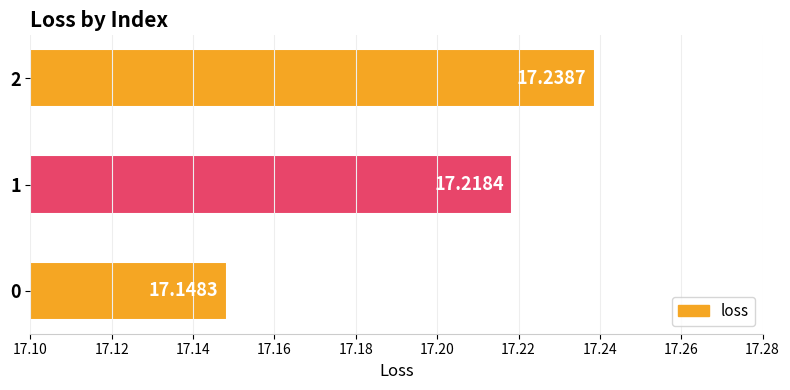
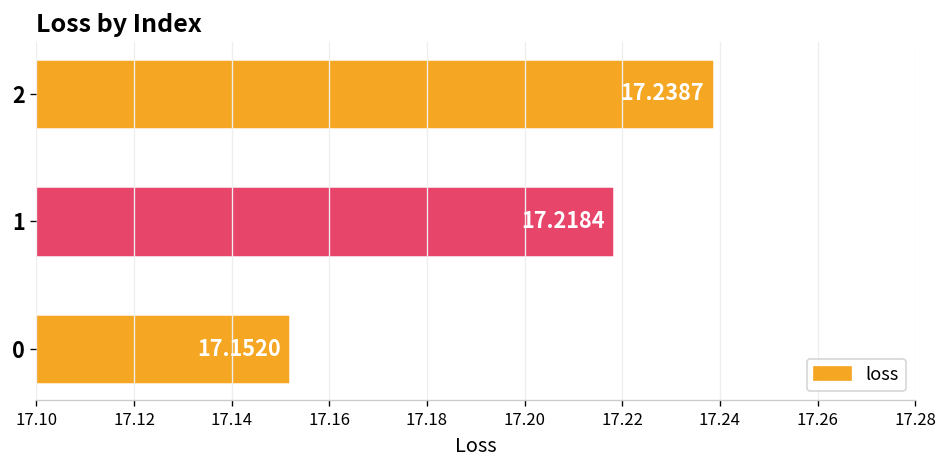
  {
    "2": 17.2387,
    "1": 17.2184,
-   "0": 17.1483
+   "0": 17.1520
  }
